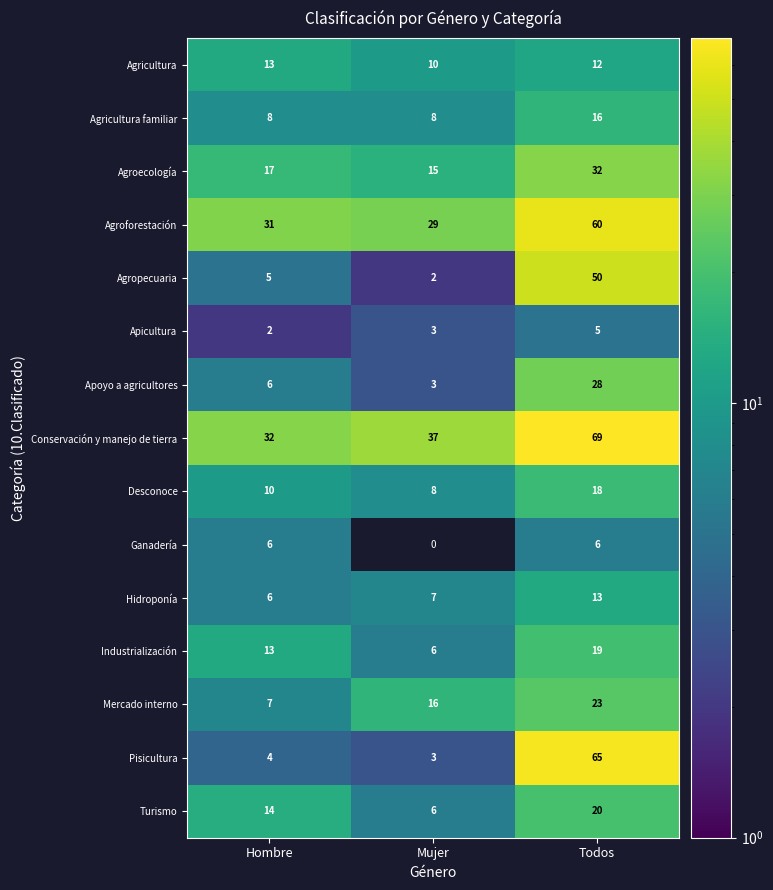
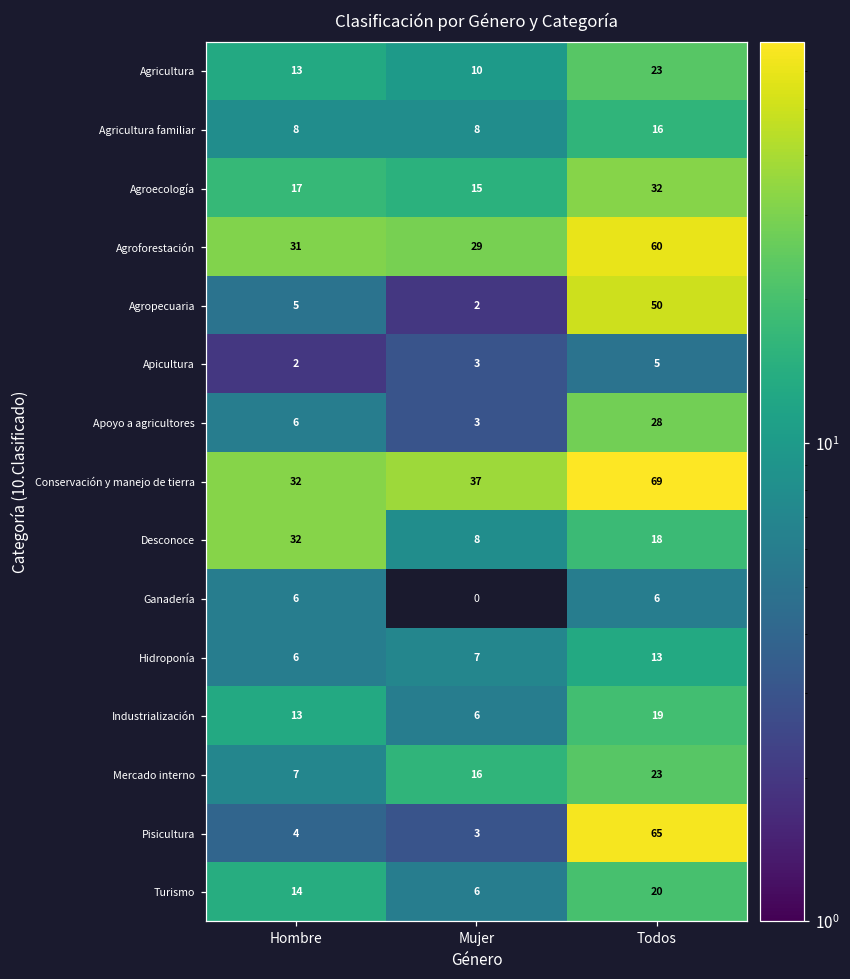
  {
    "Agricultura": {
      "Hombre": 13,
      "Mujer": 10,
-     "Todos": 12
+     "Todos": 23
    },
    "Agricultura familiar": {
      "Hombre": 8,
      "Mujer": 8,
      "Todos": 16
    },
    "Agroecología": {
      "Hombre": 17,
      "Mujer": 15,
      "Todos": 32
    },
    "Agroforestación": {
      "Hombre": 31,
      "Mujer": 29,
      "Todos": 60
    },
    "Agropecuaria": {
      "Hombre": 5,
      "Mujer": 2,
      "Todos": 50
    },
    "Apicultura": {
      "Hombre": 2,
      "Mujer": 3,
      "Todos": 5
    },
    "Apoyo a agricultores": {
      "Hombre": 6,
      "Mujer": 3,
      "Todos": 28
    },
    "Conservación y manejo de tierra": {
      "Hombre": 32,
      "Mujer": 37,
      "Todos": 69
    },
    "Desconoce": {
-     "Hombre": 10,
+     "Hombre": 32,
      "Mujer": 8,
      "Todos": 18
    },
    "Ganadería": {
      "Hombre": 6,
      "Mujer": 0,
      "Todos": 6
    },
    "Hidroponía": {
      "Hombre": 6,
      "Mujer": 7,
      "Todos": 13
    },
    "Industrialización": {
      "Hombre": 13,
      "Mujer": 6,
      "Todos": 19
    },
    "Mercado interno": {
      "Hombre": 7,
      "Mujer": 16,
      "Todos": 23
    },
    "Pisicultura": {
      "Hombre": 4,
      "Mujer": 3,
      "Todos": 65
    },
    "Turismo": {
      "Hombre": 14,
      "Mujer": 6,
      "Todos": 20
    }
  }
